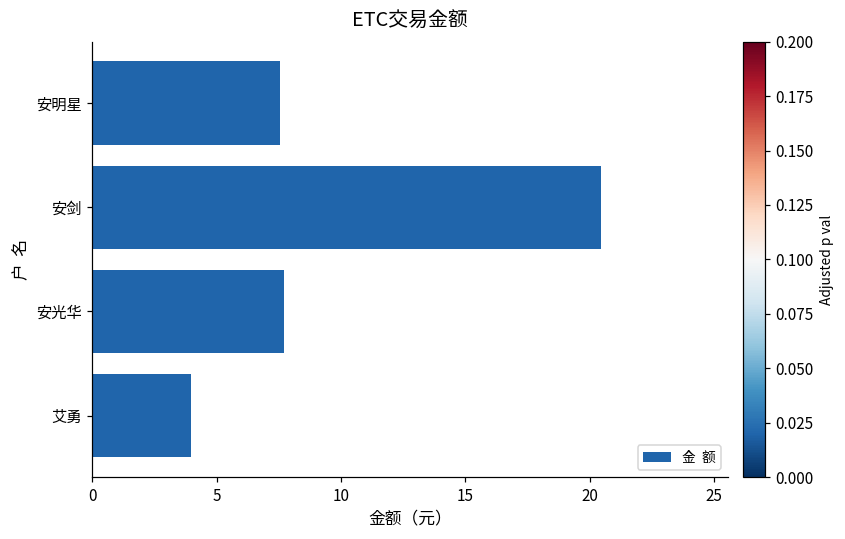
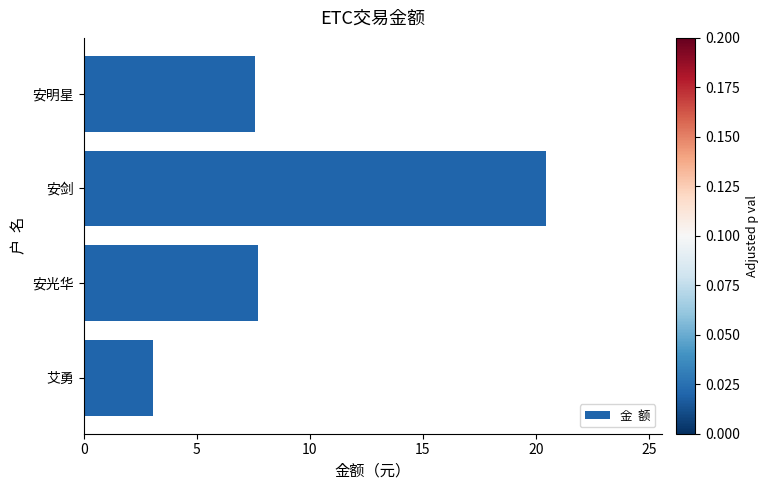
  {
    "安明星": 7.6,
    "安剑": 20.5,
    "安光华": 7.7,
-   "艾勇": 4.0
+   "艾勇": 3.1
  }
